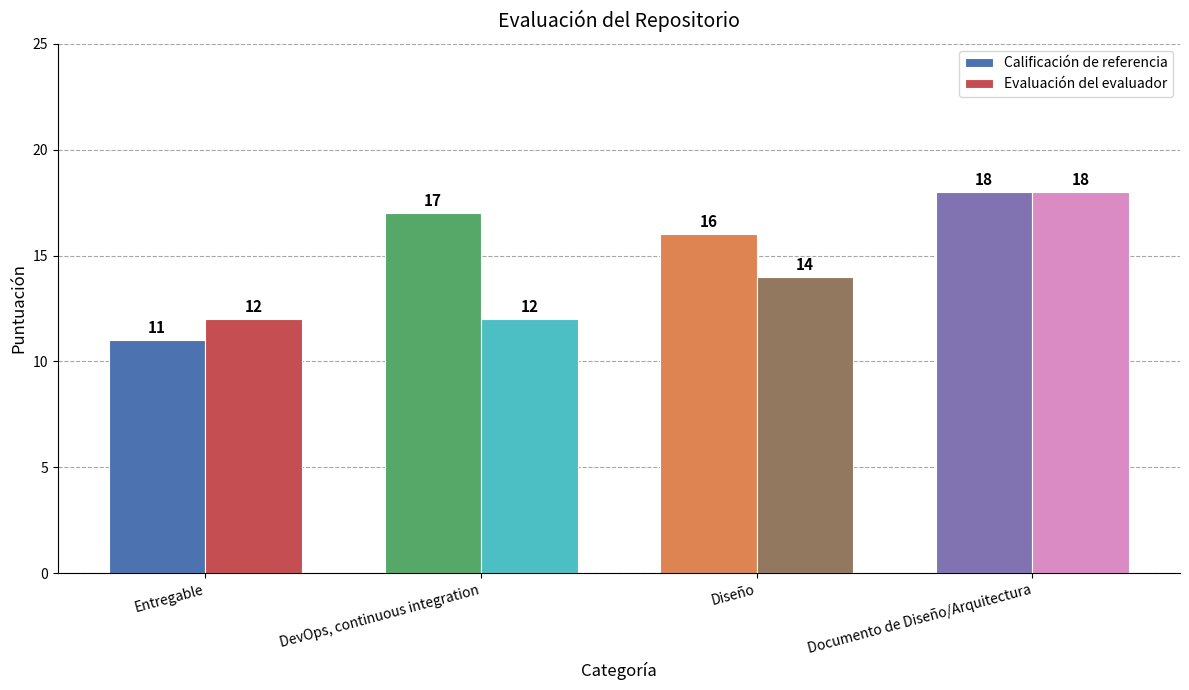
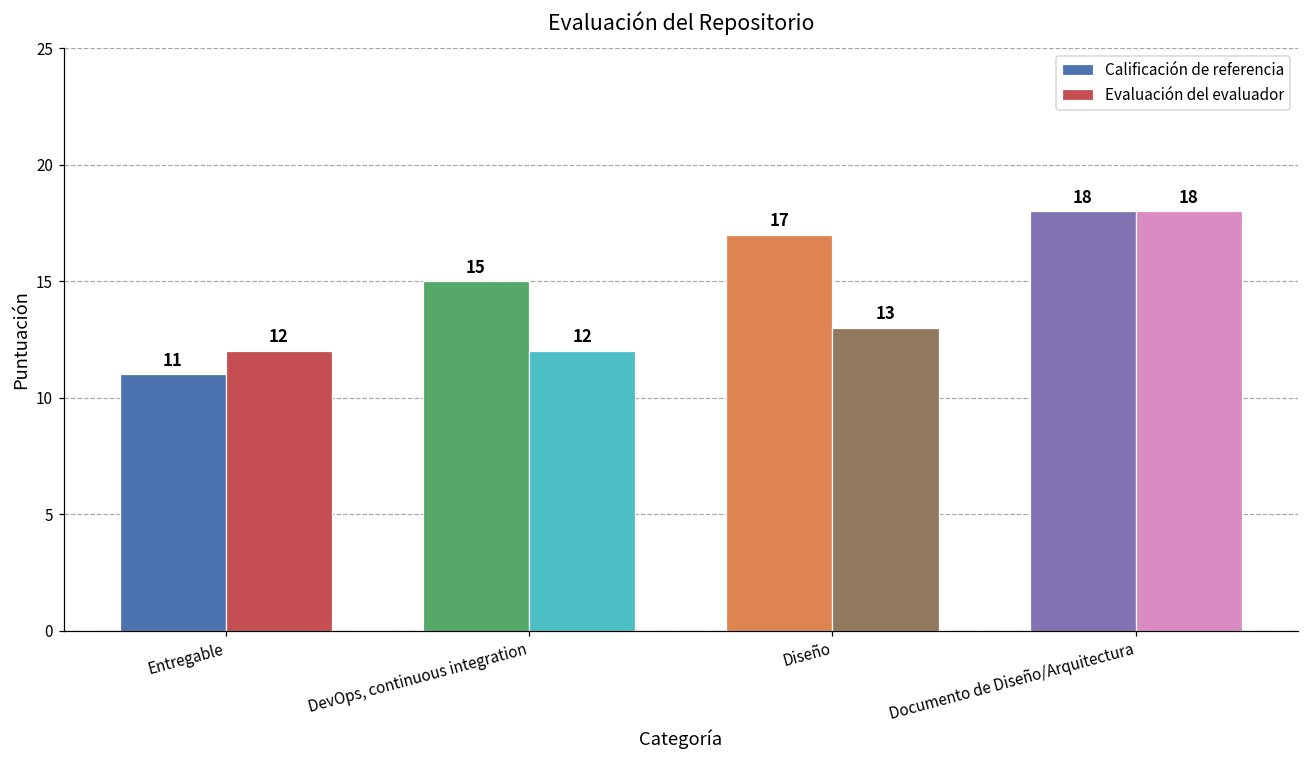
  {
    "Calificación de referencia": {
      "Entregable": 11,
-     "DevOps, continuous integration": 17,
-     "Diseño": 16,
+     "DevOps, continuous integration": 15,
+     "Diseño": 17,
      "Documento de Diseño/Arquitectura": 18
    },
    "Evaluación del evaluador": {
      "Entregable": 12,
      "DevOps, continuous integration": 12,
-     "Diseño": 14,
+     "Diseño": 13,
      "Documento de Diseño/Arquitectura": 18
    }
  }
